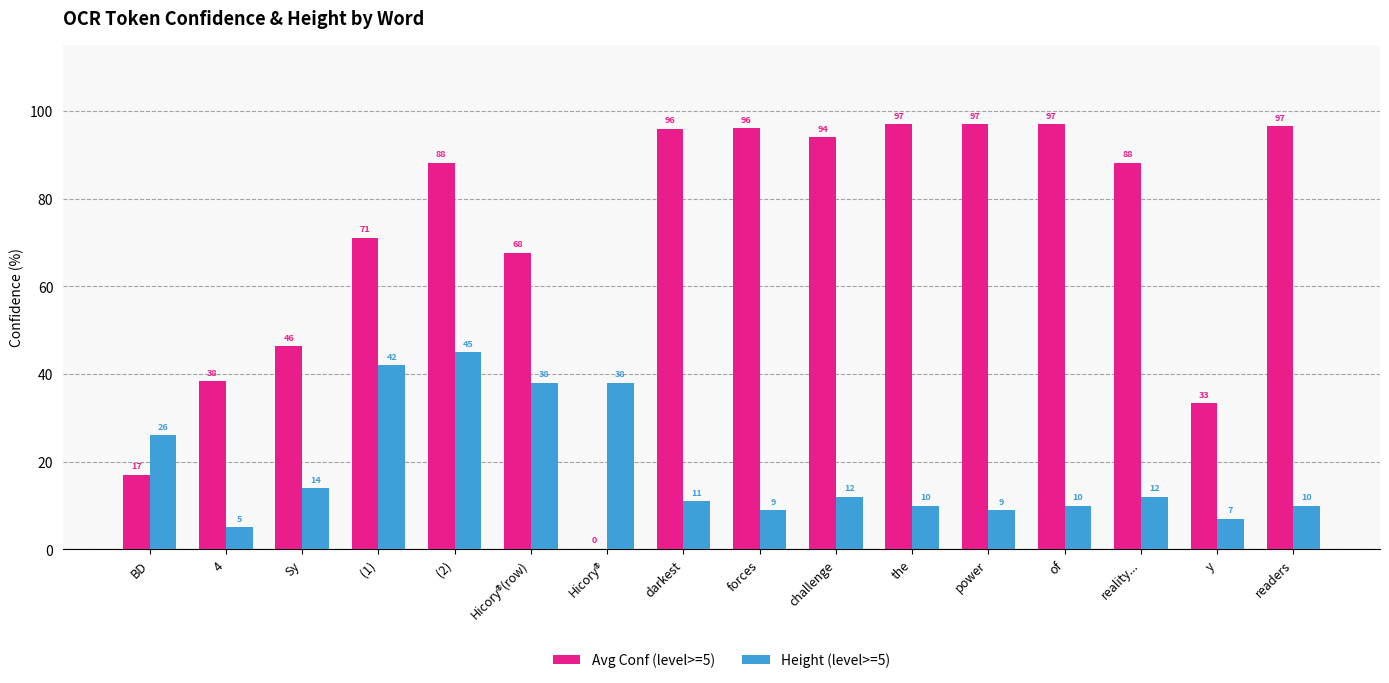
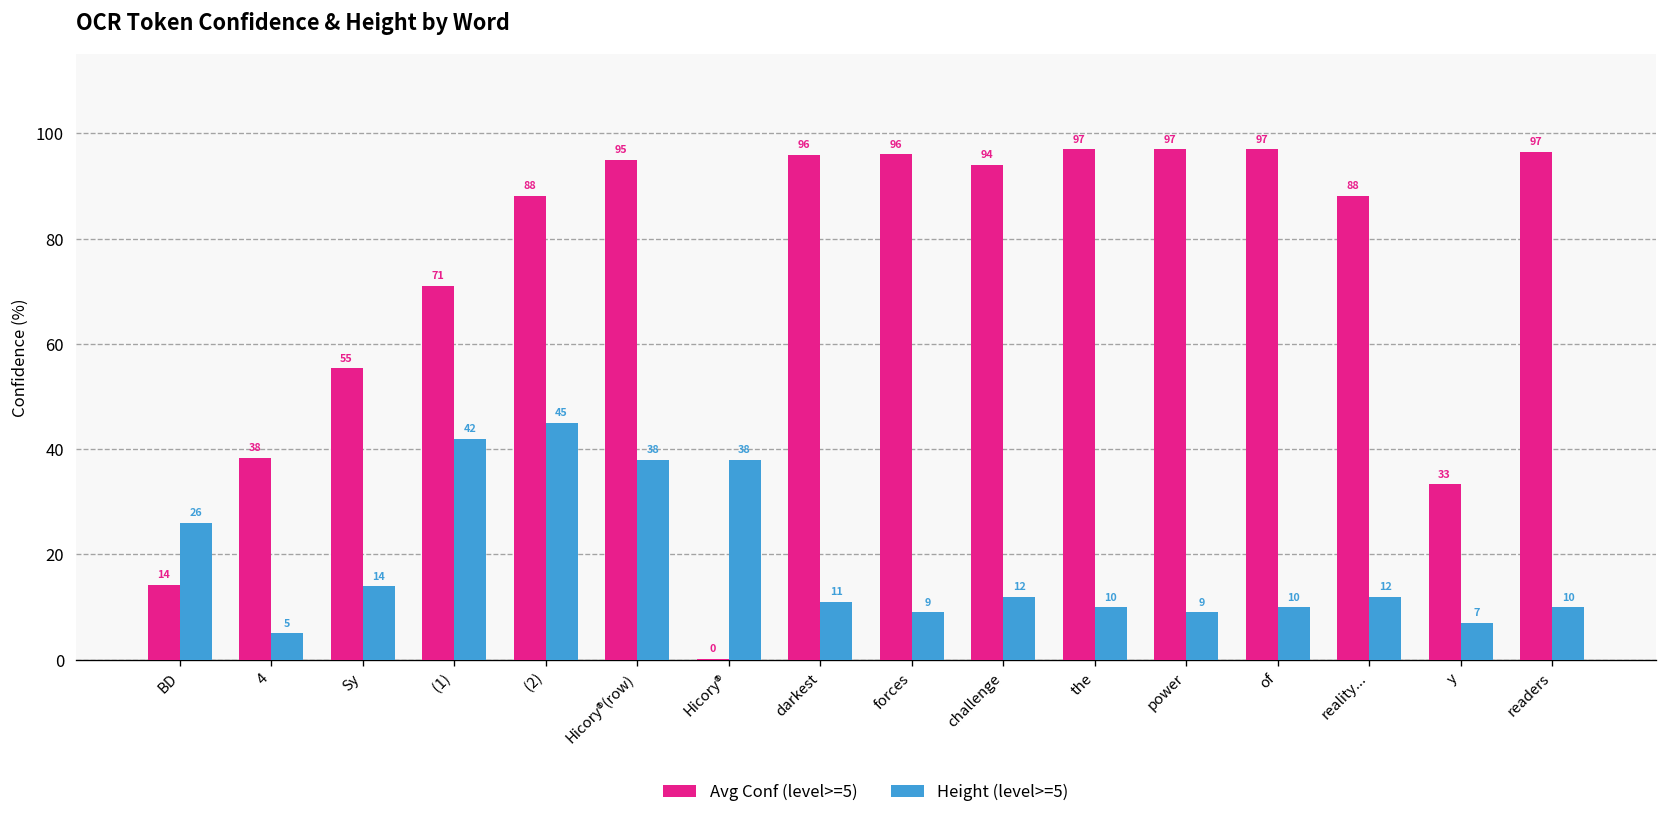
  {
    "Avg Conf (level>=5)": {
-     "BD": 17,
+     "BD": 14,
      "4": 38,
-     "Sy": 46,
+     "Sy": 55,
      "(1)": 71,
      "(2)": 88,
-     "Hicory®(row)": 68,
+     "Hicory®(row)": 95,
      "Hicory®": 0,
      "darkest": 96,
      "forces": 96,
      "challenge": 94,
      "the": 97,
      "power": 97,
      "of": 97,
      "reality...": 88,
      "y": 33,
      "readers": 97
    },
    "Height (level>=5)": {
      "BD": 26,
      "4": 5,
      "Sy": 14,
      "(1)": 42,
      "(2)": 45,
      "Hicory®(row)": 38,
      "Hicory®": 38,
      "darkest": 11,
      "forces": 9,
      "challenge": 12,
      "the": 10,
      "power": 9,
      "of": 10,
      "reality...": 12,
      "y": 7,
      "readers": 10
    }
  }
